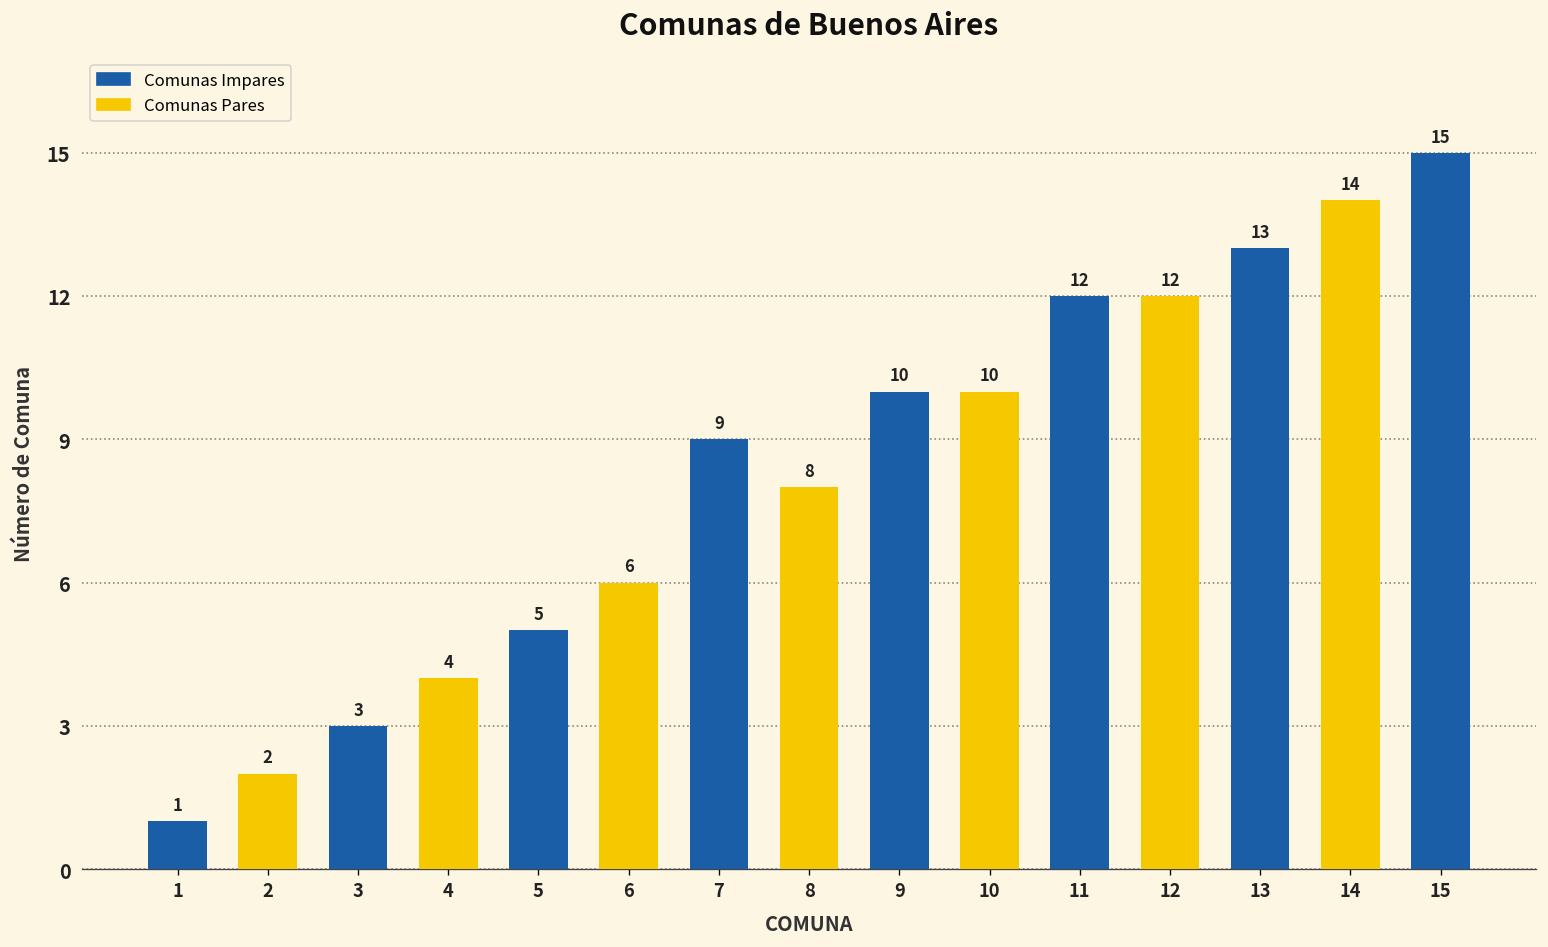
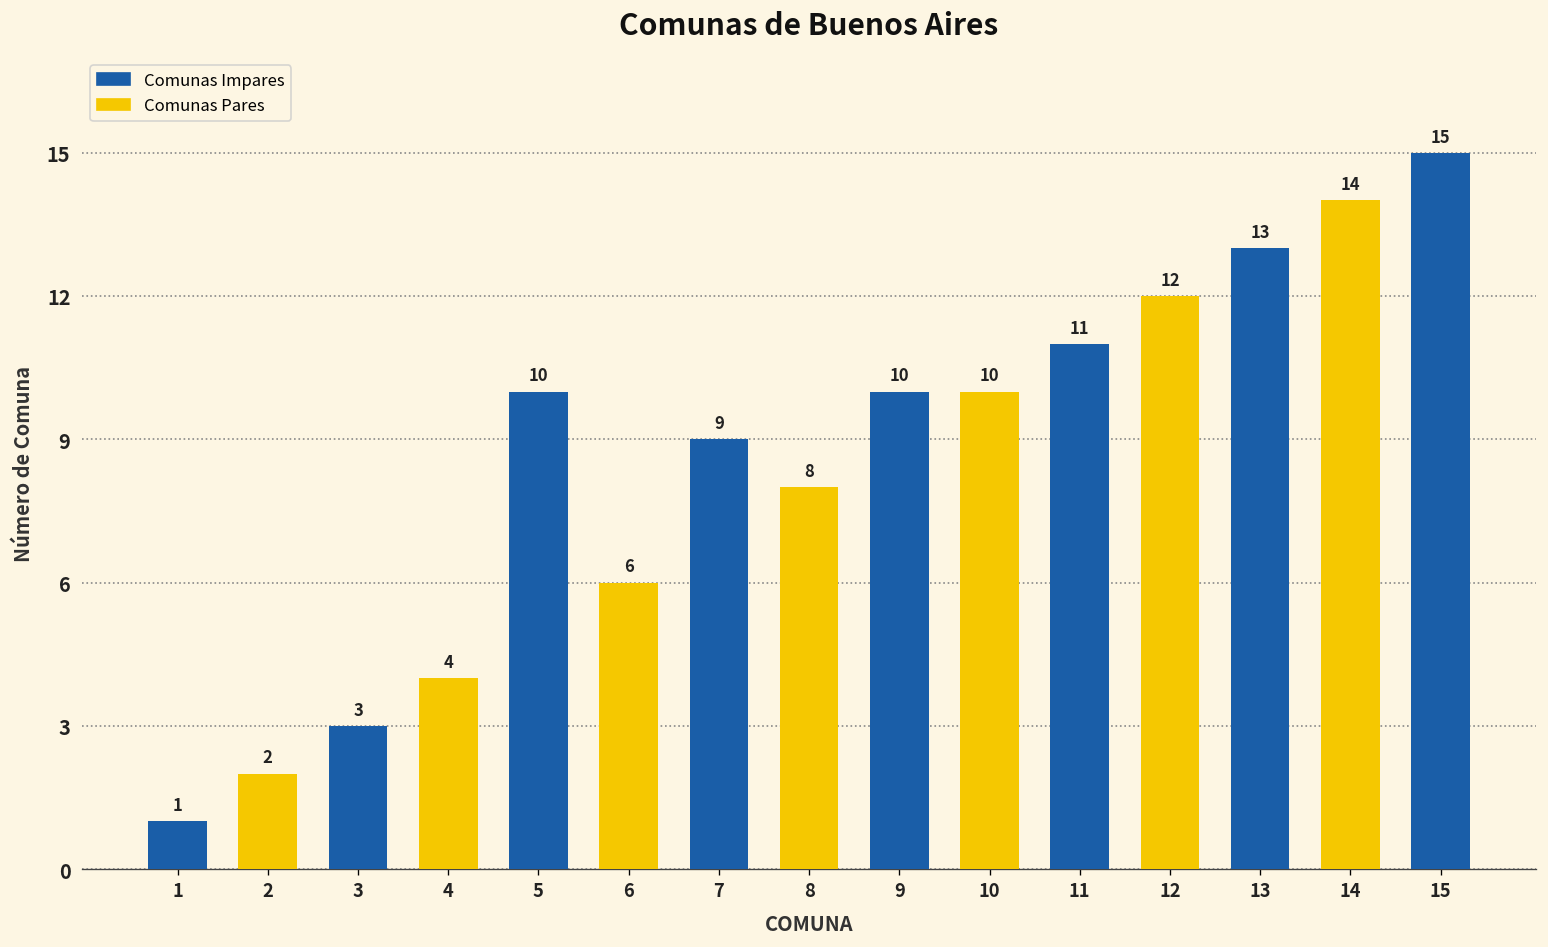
  {
    "1": 1,
    "2": 2,
    "3": 3,
    "4": 4,
-   "5": 5,
+   "5": 10,
    "6": 6,
    "7": 9,
    "8": 8,
    "9": 10,
    "10": 10,
-   "11": 12,
+   "11": 11,
    "12": 12,
    "13": 13,
    "14": 14,
    "15": 15
  }
